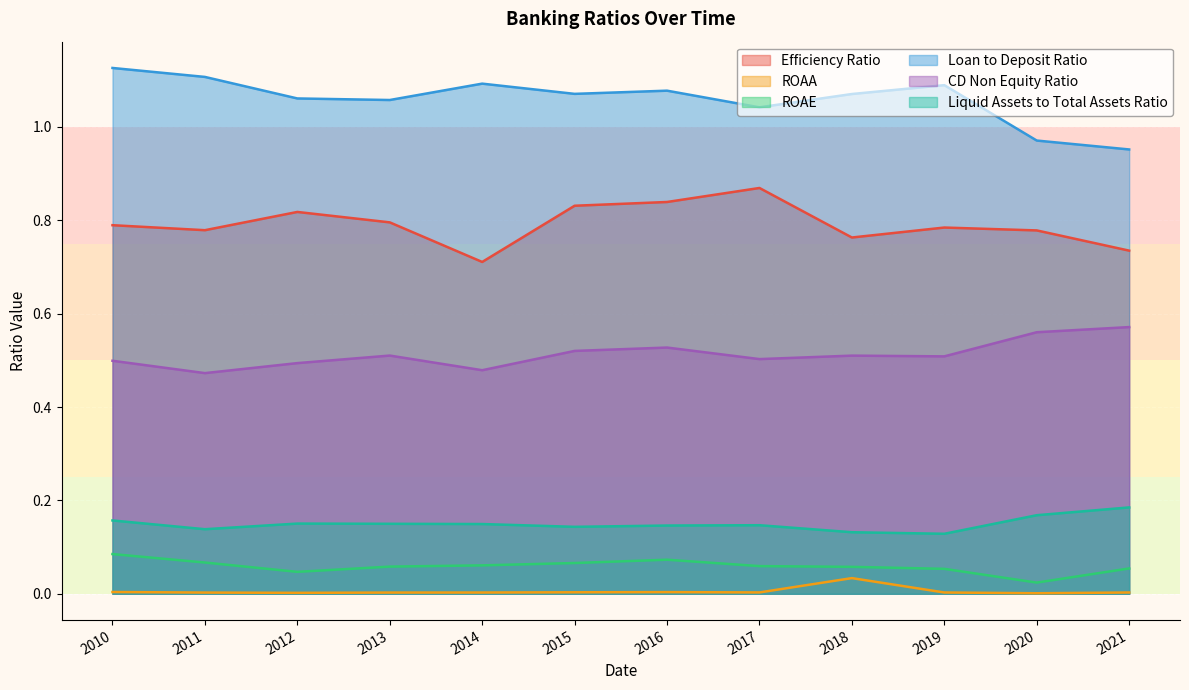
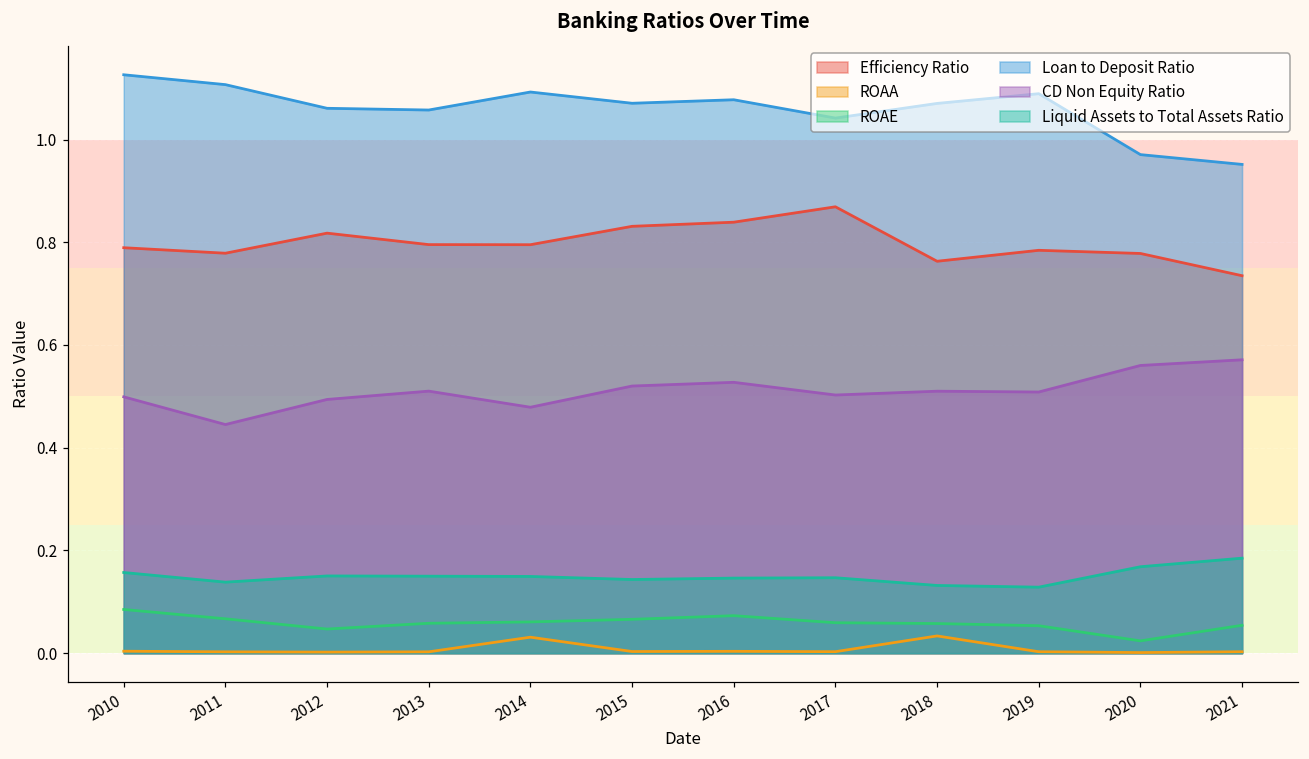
  {
    "Efficiency Ratio": {
      "2010": 0.79,
      "2011": 0.78,
      "2012": 0.82,
      "2013": 0.80,
-     "2014": 0.71,
+     "2014": 0.80,
      "2015": 0.83,
      "2016": 0.84,
      "2017": 0.87,
      "2018": 0.76,
      "2019": 0.78,
      "2020": 0.78,
      "2021": 0.73
    },
    "ROAA": {
      "2010": 0.00,
      "2011": 0.00,
      "2012": 0.00,
      "2013": 0.00,
-     "2014": 0.00,
+     "2014": 0.03,
      "2015": 0.00,
      "2016": 0.00,
      "2017": 0.00,
      "2018": 0.03,
      "2019": 0.00,
      "2020": 0.00,
      "2021": 0.00
    },
    "CD Non Equity Ratio": {
      "2010": 0.50,
-     "2011": 0.47,
+     "2011": 0.45,
      "2012": 0.49,
      "2013": 0.51,
      "2014": 0.48,
      "2015": 0.52,
      "2016": 0.53,
      "2017": 0.50,
      "2018": 0.51,
      "2019": 0.51,
      "2020": 0.56,
      "2021": 0.57
    }
  }
